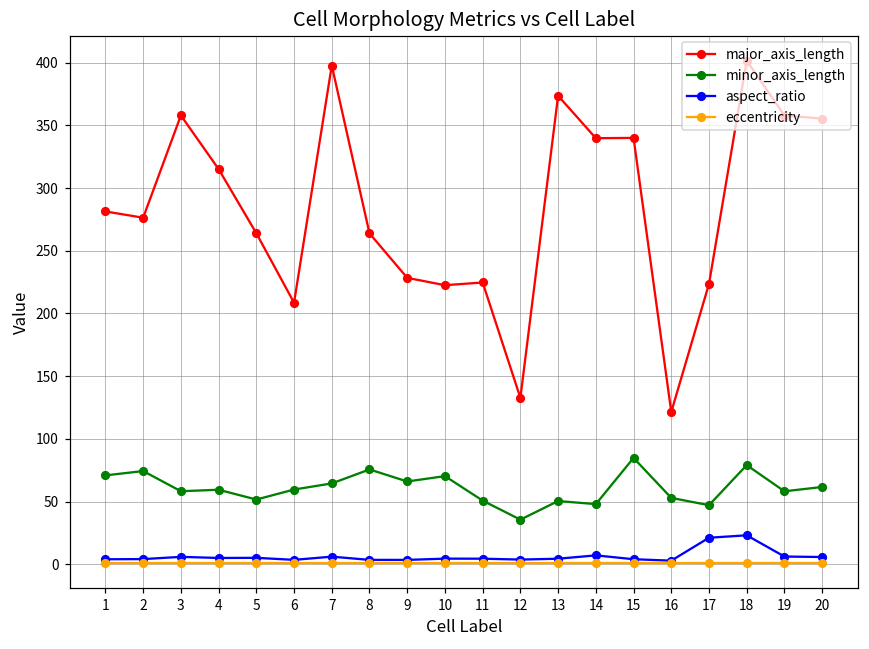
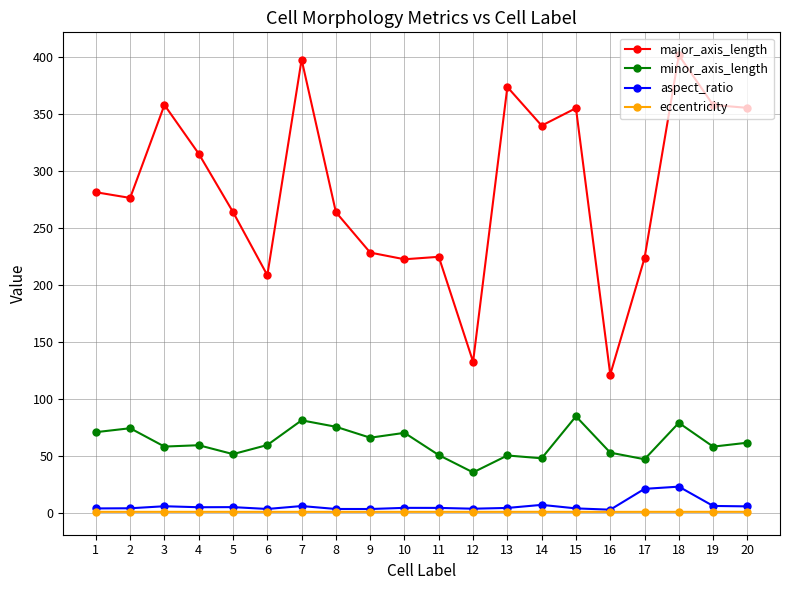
  {
    "major_axis_length": {
      "1": 281,
      "2": 276,
      "3": 358,
      "4": 315,
      "5": 264,
      "6": 209,
      "7": 398,
      "8": 264,
      "9": 228,
      "10": 223,
      "11": 225,
      "12": 133,
      "13": 374,
      "14": 340,
-     "15": 340,
+     "15": 355,
      "16": 121,
      "17": 224
    },
    "minor_axis_length": {
      "1": 71,
      "2": 74,
      "3": 58,
      "4": 59,
      "5": 52,
      "6": 60,
-     "7": 64,
+     "7": 81,
      "8": 76,
      "9": 66,
      "10": 70,
      "11": 51,
      "12": 36,
      "13": 50,
      "14": 48,
      "15": 85,
      "16": 53,
      "17": 47,
      "18": 79,
      "19": 58,
      "20": 62
    },
    "aspect_ratio": {
      "1": 4,
      "2": 4,
      "3": 6,
      "4": 5,
      "5": 5,
      "6": 4,
      "7": 6,
      "8": 3,
      "9": 3,
      "10": 4,
      "11": 4,
      "12": 4,
      "13": 4,
      "14": 7,
      "15": 4,
      "17": 21,
      "18": 23,
      "19": 6,
      "20": 6
    },
    "eccentricity": {
      "1": 1,
      "2": 1,
      "3": 1,
      "4": 1,
      "5": 1,
      "6": 1,
      "7": 1,
      "8": 1,
      "9": 1,
      "10": 1,
      "11": 1,
      "12": 1,
      "13": 1,
      "14": 1,
      "15": 1,
      "17": 1,
      "18": 1,
      "19": 1,
      "20": 1
    }
  }
